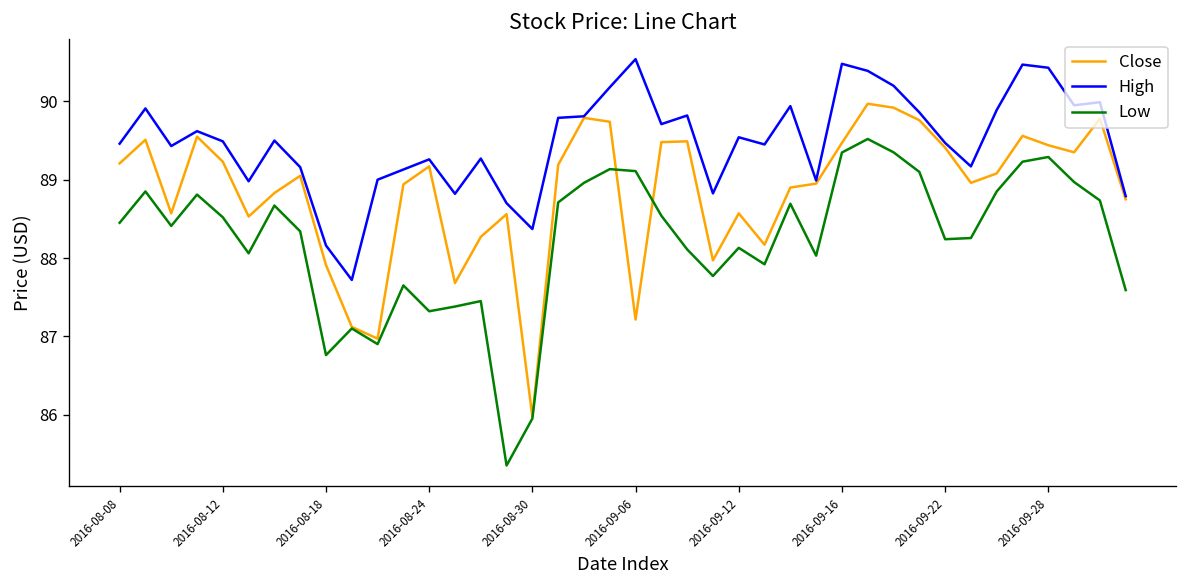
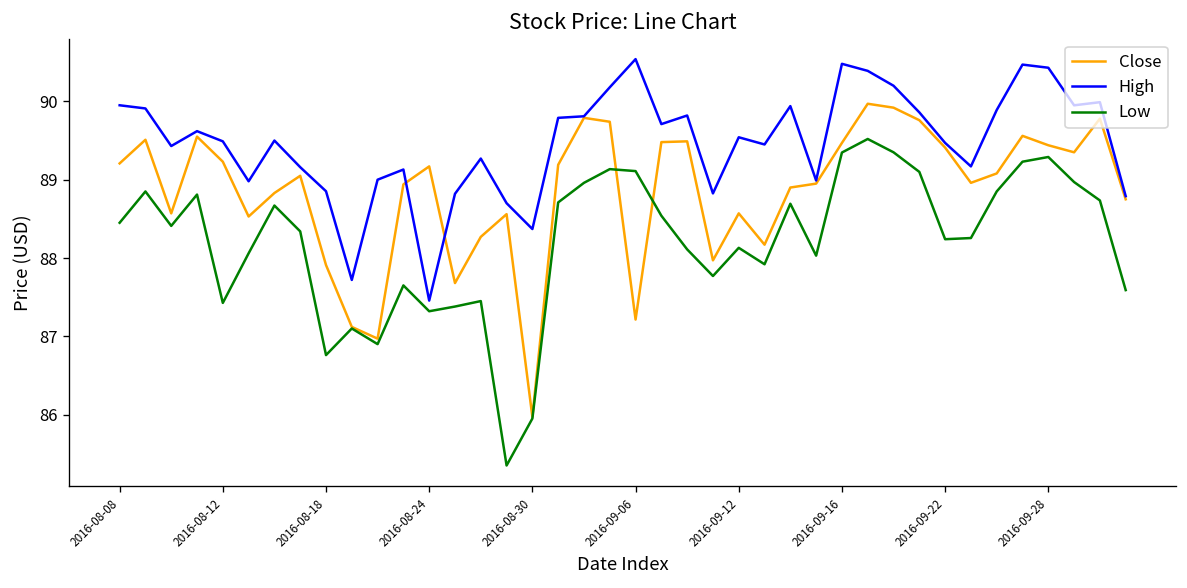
  {
    "Close": {
      "2016-08-08": 89.2,
      "2016-08-12": 89.2,
      "2016-08-18": 87.9,
      "2016-08-24": 89.2,
      "2016-09-06": 87.2,
      "2016-09-12": 88.6,
      "2016-09-16": 89.5,
      "2016-09-22": 89.4,
      "2016-09-28": 89.4
    },
    "High": {
-     "2016-08-08": 89.5,
+     "2016-08-08": 90.0,
      "2016-08-12": 89.5,
-     "2016-08-18": 88.2,
-     "2016-08-24": 89.3,
+     "2016-08-18": 88.9,
+     "2016-08-24": 87.5,
      "2016-08-30": 88.4,
      "2016-09-06": 90.5,
      "2016-09-12": 89.5,
      "2016-09-16": 90.5,
      "2016-09-22": 89.5,
      "2016-09-28": 90.4
    },
    "Low": {
      "2016-08-08": 88.5,
-     "2016-08-12": 88.5,
+     "2016-08-12": 87.4,
      "2016-08-18": 86.8,
      "2016-08-24": 87.3,
      "2016-09-06": 89.1,
      "2016-09-12": 88.1,
      "2016-09-16": 89.3,
      "2016-09-22": 88.2,
      "2016-09-28": 89.3
    }
  }
